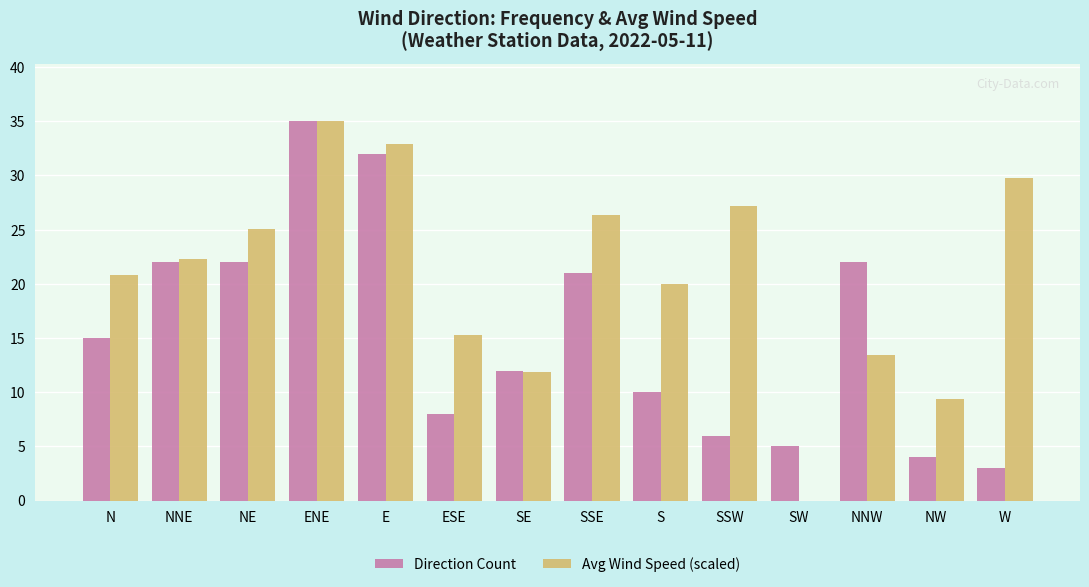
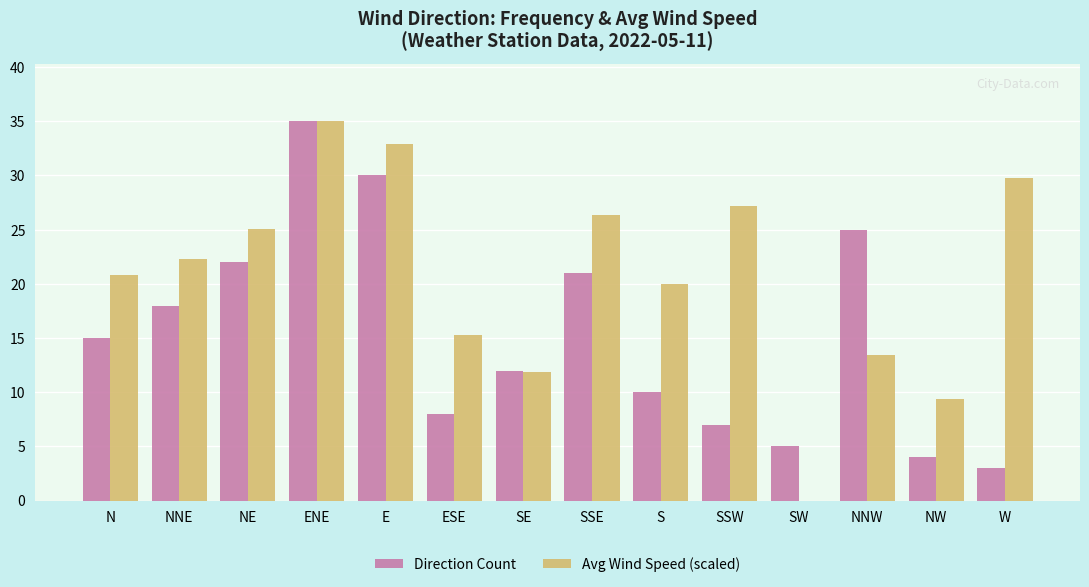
  {
    "Direction Count": {
      "N": 15,
-     "NNE": 22,
+     "NNE": 18,
      "NE": 22,
      "ENE": 35,
-     "E": 32,
+     "E": 30,
      "ESE": 8,
      "SE": 12,
      "SSE": 21,
      "S": 10,
-     "SSW": 6,
+     "SSW": 7,
      "SW": 5,
-     "NNW": 22,
+     "NNW": 25,
      "NW": 4,
      "W": 3
    },
    "Avg Wind Speed (scaled)": {
      "N": 21,
      "NNE": 22.3,
      "NE": 25,
      "ENE": 35,
      "E": 33,
      "ESE": 15.3,
      "SE": 12,
      "SSE": 26.3,
      "S": 20,
      "SSW": 27,
      "SW": 0,
      "NNW": 13.4,
      "NW": 9.3,
      "W": 29.7
    }
  }
